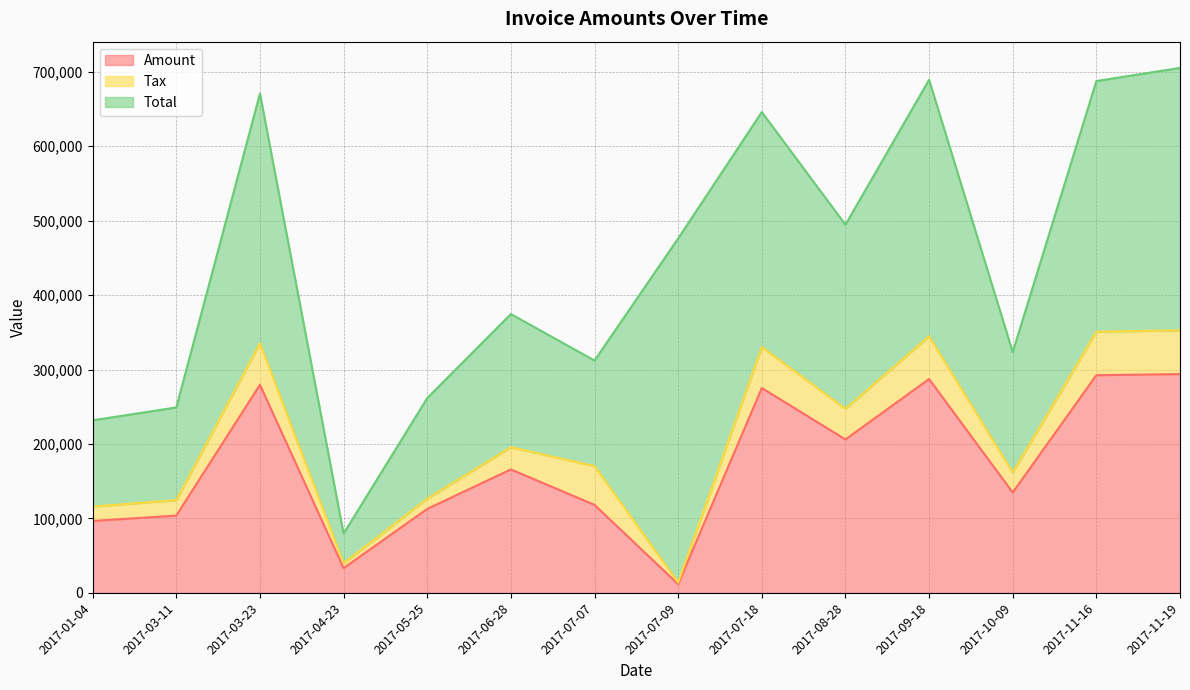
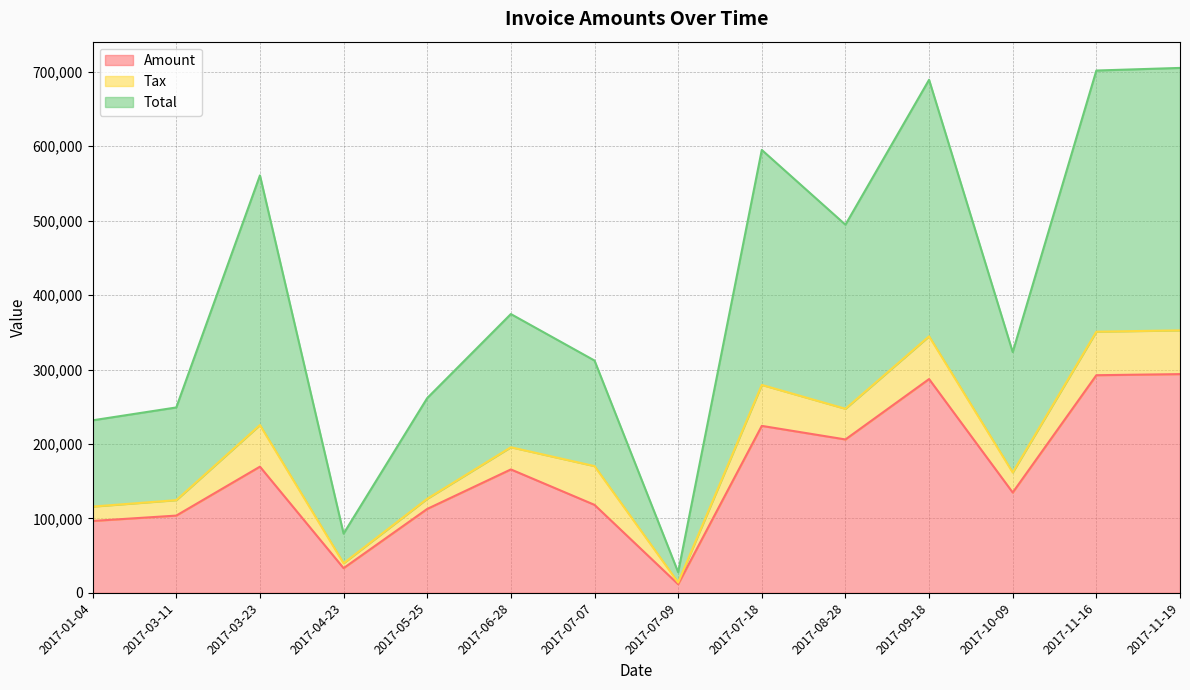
  {
    "Amount": {
      "2017-01-04": "100,000",
      "2017-03-11": "100,000",
-     "2017-03-23": "280,000",
+     "2017-03-23": "170,000",
      "2017-04-23": "30,000",
      "2017-05-25": "110,000",
      "2017-06-28": "170,000",
      "2017-07-07": "120,000",
-     "2017-07-18": "280,000",
+     "2017-07-18": "220,000",
      "2017-08-28": "210,000",
      "2017-09-18": "290,000",
      "2017-10-09": "130,000",
      "2017-11-16": "290,000",
      "2017-11-19": "290,000"
    },
    "Tax": {
      "2017-01-04": "20,000",
      "2017-03-11": "20,000",
      "2017-03-23": "60,000",
      "2017-04-23": "10,000",
      "2017-05-25": "10,000",
      "2017-06-28": "30,000",
      "2017-07-07": "50,000",
      "2017-07-18": "60,000",
      "2017-08-28": "40,000",
      "2017-09-18": "60,000",
      "2017-10-09": "30,000",
      "2017-11-16": "60,000",
      "2017-11-19": "60,000"
    },
    "Total": {
      "2017-01-04": "120,000",
      "2017-03-11": "120,000",
      "2017-03-23": "340,000",
      "2017-04-23": "40,000",
      "2017-05-25": "140,000",
      "2017-06-28": "180,000",
      "2017-07-07": "140,000",
-     "2017-07-09": "460,000",
+     "2017-07-09": "10,000",
      "2017-07-18": "320,000",
      "2017-08-28": "250,000",
      "2017-09-18": "340,000",
      "2017-10-09": "160,000",
-     "2017-11-16": "340,000",
+     "2017-11-16": "350,000",
      "2017-11-19": "350,000"
    }
  }
